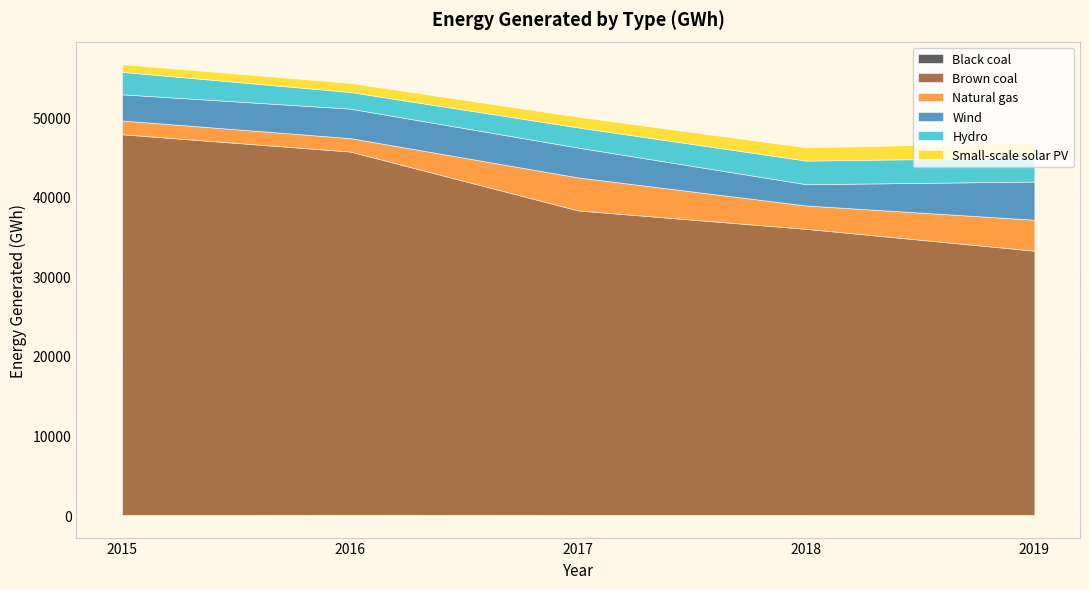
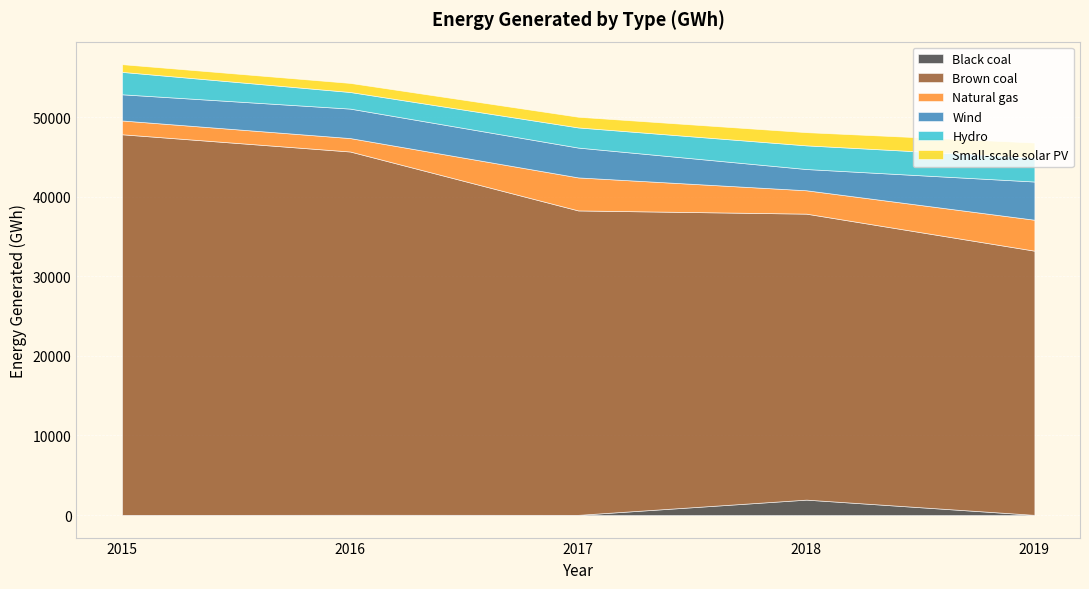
  {
    "Black coal": {
-     "2018": 0
+     "2018": 2000
    },
    "Brown coal": {
      "2015": 48000,
      "2016": 46000,
      "2017": 38000,
      "2018": 36000,
      "2019": 33000
    },
    "Natural gas": {
      "2015": 2000,
      "2016": 2000,
      "2017": 4000,
      "2018": 3000,
      "2019": 4000
    },
    "Wind": {
      "2015": 3000,
      "2016": 4000,
      "2017": 4000,
      "2018": 3000,
      "2019": 5000
    },
    "Hydro": {
      "2015": 3000,
      "2016": 2000,
      "2017": 3000,
      "2018": 3000
    },
    "Small-scale solar PV": {
      "2015": 1000,
      "2016": 1000,
      "2017": 1000,
      "2018": 2000
    }
  }
